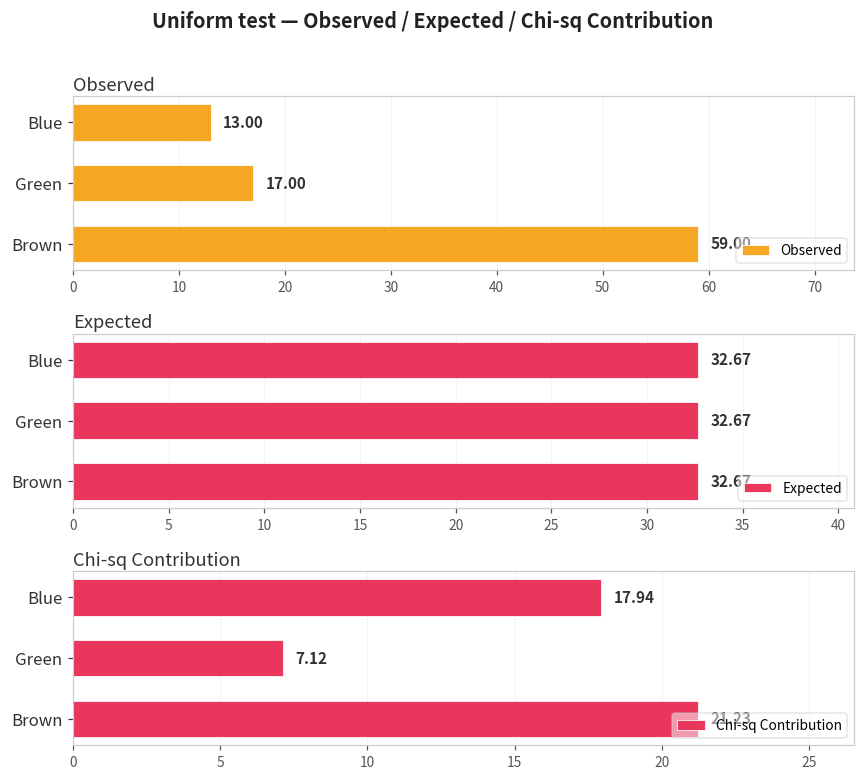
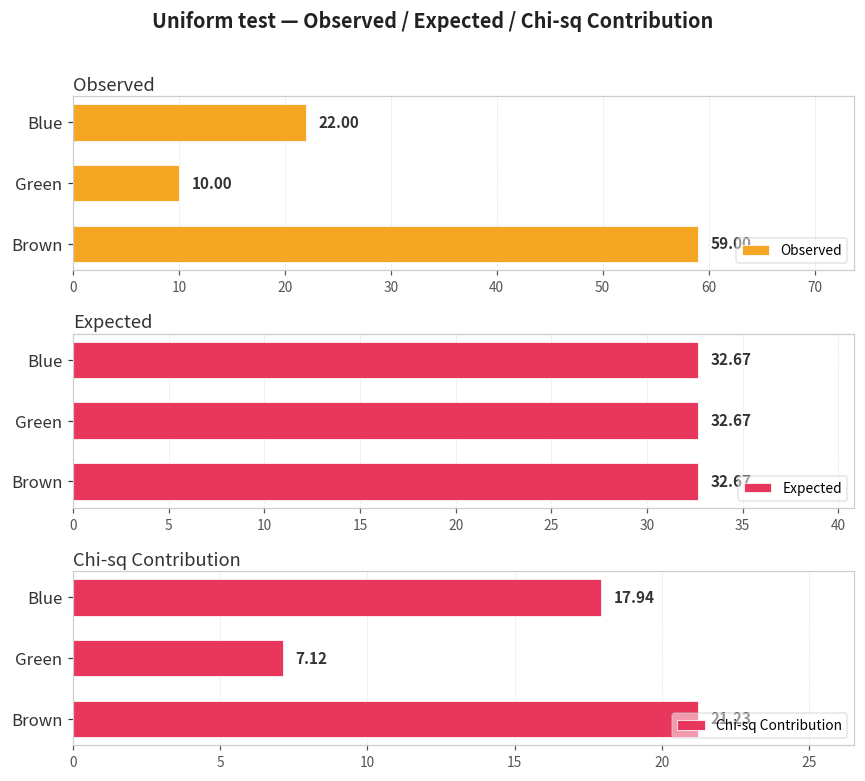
  {
    "Observed": {
-     "Blue": 13.00,
-     "Green": 17.00
+     "Blue": 22.00,
+     "Green": 10.00
    },
    "Expected": {
      "Blue": 32.67,
      "Green": 32.67
    },
    "Chi-sq Contribution": {
      "Blue": 17.94,
      "Green": 7.12
    }
  }
